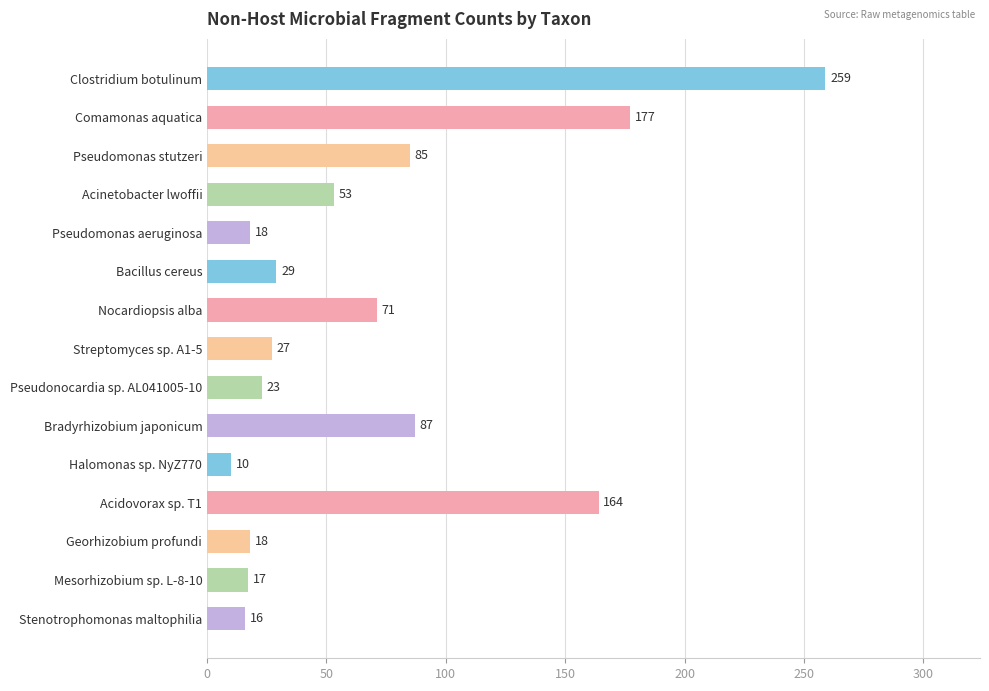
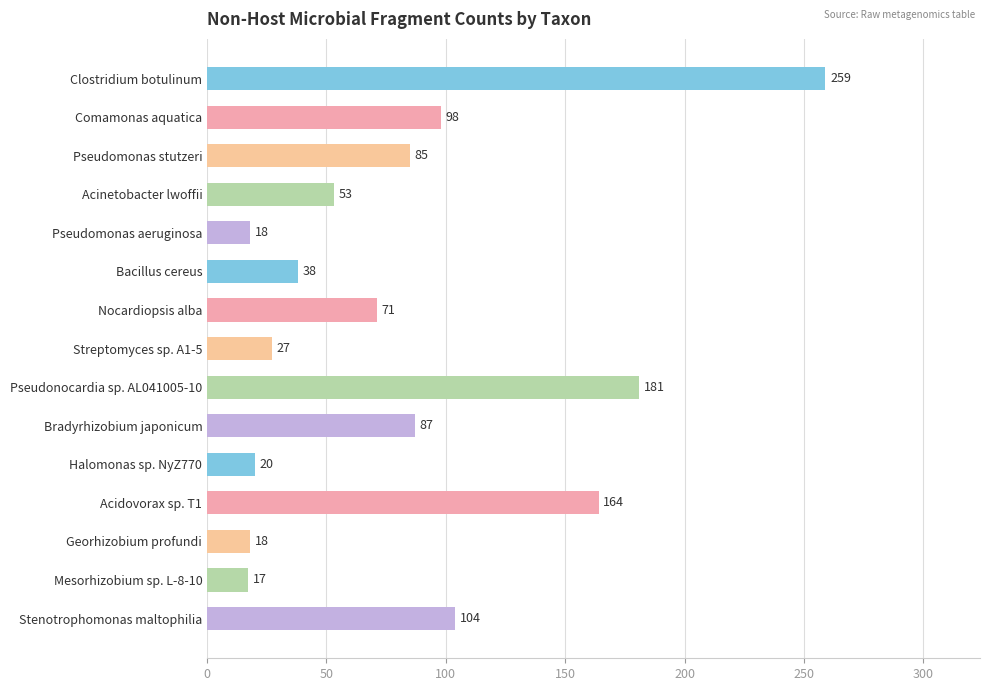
  {
    "Clostridium botulinum": 259,
-   "Comamonas aquatica": 177,
+   "Comamonas aquatica": 98,
    "Pseudomonas stutzeri": 85,
    "Acinetobacter lwoffii": 53,
    "Pseudomonas aeruginosa": 18,
-   "Bacillus cereus": 29,
+   "Bacillus cereus": 38,
    "Nocardiopsis alba": 71,
    "Streptomyces sp. A1-5": 27,
-   "Pseudonocardia sp. AL041005-10": 23,
+   "Pseudonocardia sp. AL041005-10": 181,
    "Bradyrhizobium japonicum": 87,
-   "Halomonas sp. NyZ770": 10,
+   "Halomonas sp. NyZ770": 20,
    "Acidovorax sp. T1": 164,
    "Georhizobium profundi": 18,
    "Mesorhizobium sp. L-8-10": 17,
-   "Stenotrophomonas maltophilia": 16
+   "Stenotrophomonas maltophilia": 104
  }
